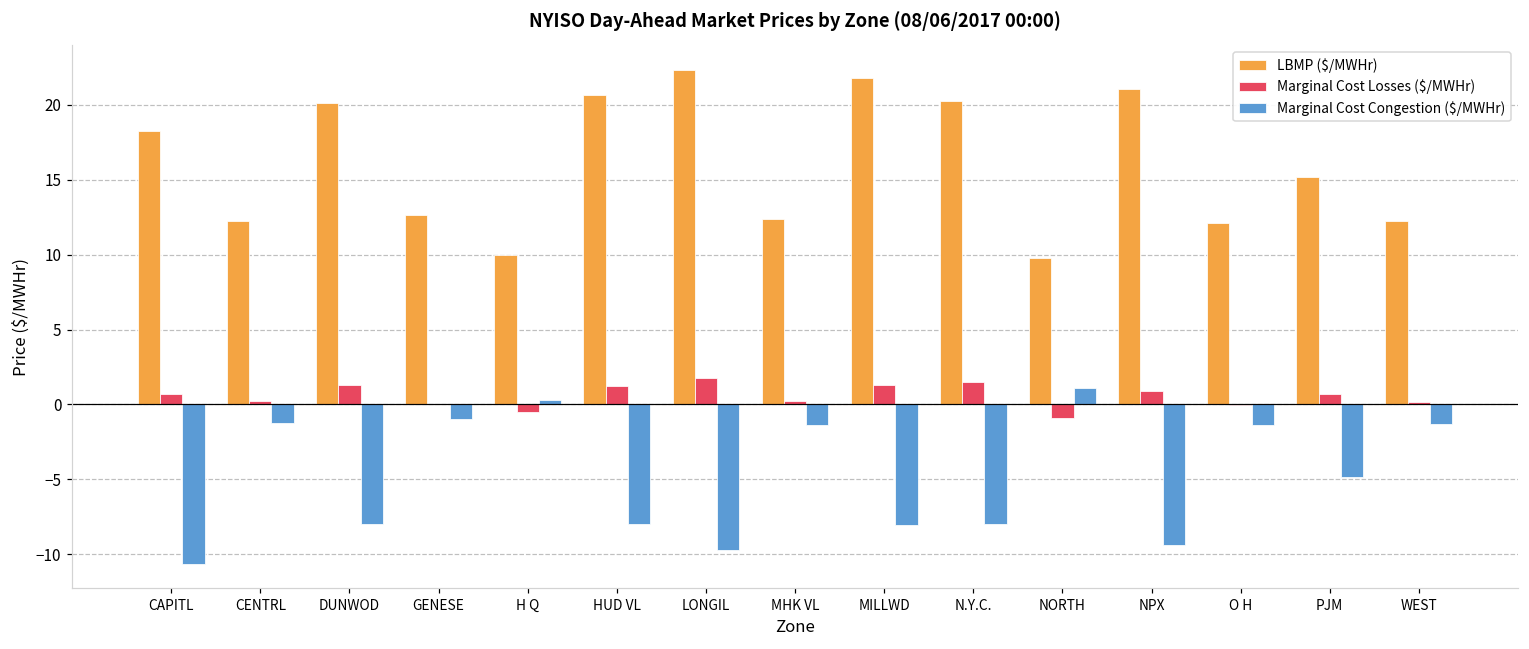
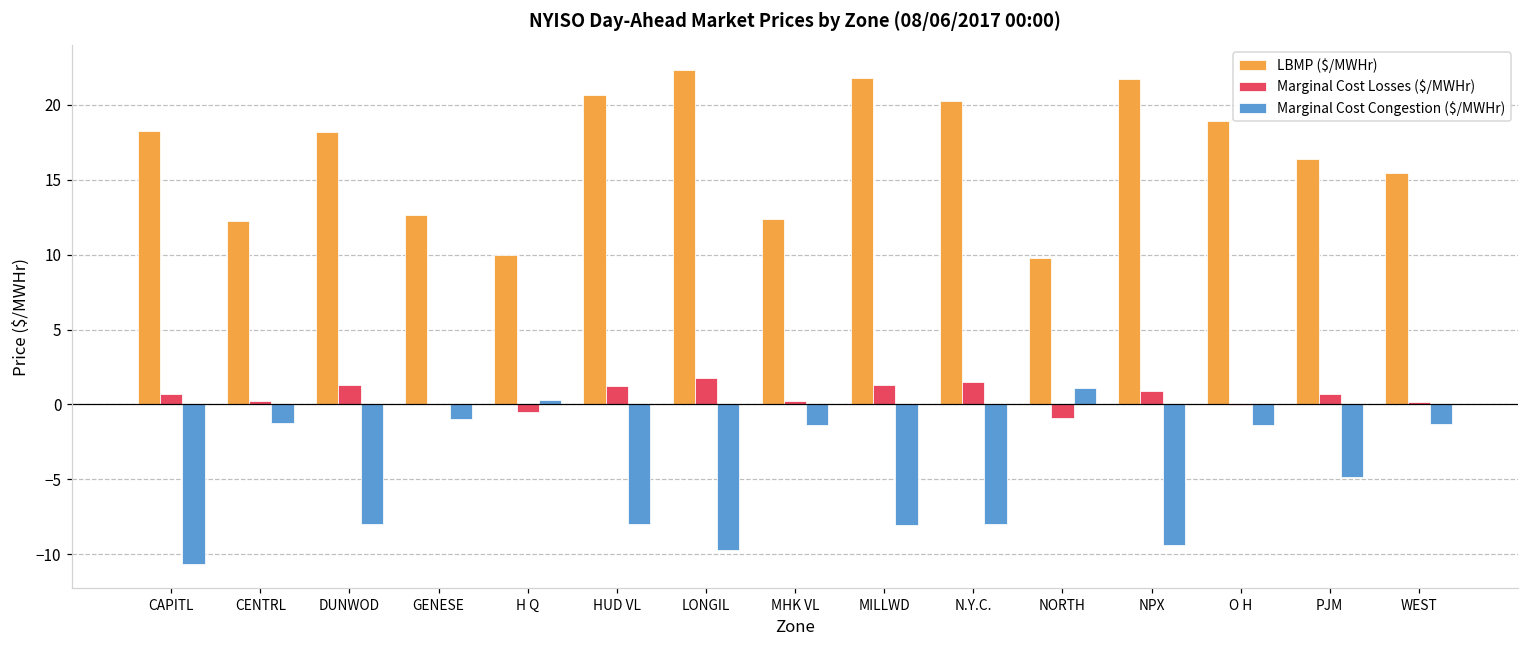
  {
    "LBMP ($/MWHr)": {
      "CAPITL": 18.2,
      "CENTRL": 12.2,
-     "DUNWOD": 20.1,
+     "DUNWOD": 18.2,
      "GENESE": 12.6,
      "H Q": 10.0,
      "HUD VL": 20.7,
      "LONGIL": 22.3,
      "MHK VL": 12.4,
      "MILLWD": 21.8,
      "N.Y.C.": 20.3,
      "NORTH": 9.8,
-     "NPX": 21.1,
-     "O H": 12.1,
-     "PJM": 15.2,
-     "WEST": 12.3
+     "NPX": 21.7,
+     "O H": 18.9,
+     "PJM": 16.4,
+     "WEST": 15.4
    },
    "Marginal Cost Losses ($/MWHr)": {
      "CAPITL": 0.7,
      "CENTRL": 0.2,
      "DUNWOD": 1.3,
      "H Q": -0.5,
      "HUD VL": 1.2,
      "LONGIL": 1.8,
      "MHK VL": 0.2,
      "MILLWD": 1.3,
      "N.Y.C.": 1.5,
      "NORTH": -0.9,
      "NPX": 0.9,
      "PJM": 0.7
    },
    "Marginal Cost Congestion ($/MWHr)": {
      "CAPITL": -10.6,
      "CENTRL": -1.2,
      "DUNWOD": -8.0,
      "GENESE": -1.0,
      "H Q": 0.3,
      "HUD VL": -7.9,
      "LONGIL": -9.7,
      "MHK VL": -1.4,
      "MILLWD": -8.0,
      "N.Y.C.": -8.0,
      "NORTH": 1.1,
      "NPX": -9.4,
      "O H": -1.4,
      "PJM": -4.9,
      "WEST": -1.3
    }
  }
